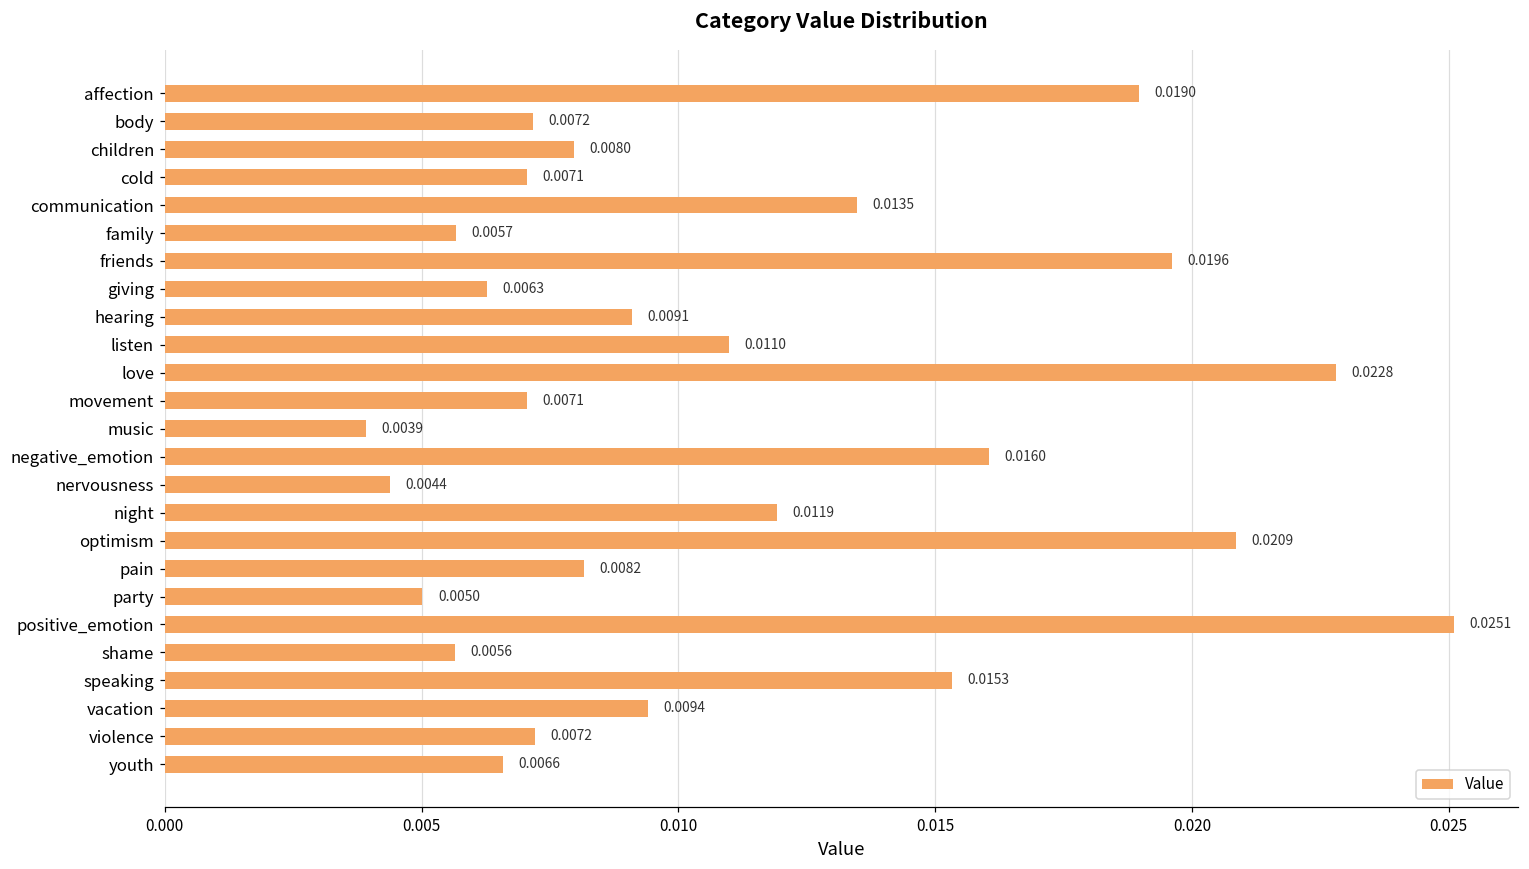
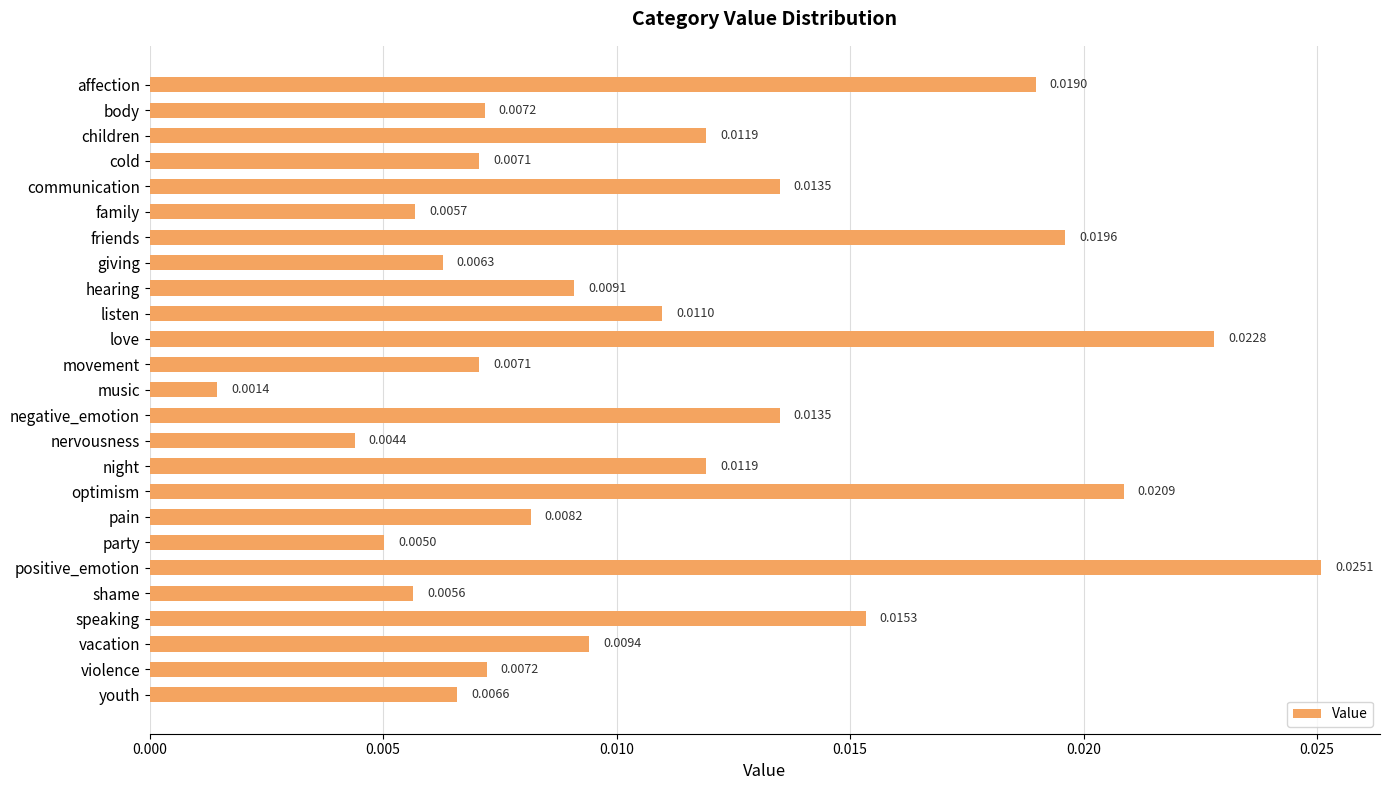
  {
    "affection": 0.0190,
    "body": 0.0072,
-   "children": 0.0080,
+   "children": 0.0119,
    "cold": 0.0071,
    "communication": 0.0135,
    "family": 0.0057,
    "friends": 0.0196,
    "giving": 0.0063,
    "hearing": 0.0091,
    "listen": 0.0110,
    "love": 0.0228,
    "movement": 0.0071,
-   "music": 0.0039,
-   "negative_emotion": 0.0160,
+   "music": 0.0014,
+   "negative_emotion": 0.0135,
    "nervousness": 0.0044,
    "night": 0.0119,
    "optimism": 0.0209,
    "pain": 0.0082,
    "party": 0.0050,
    "positive_emotion": 0.0251,
    "shame": 0.0056,
    "speaking": 0.0153,
    "vacation": 0.0094,
    "violence": 0.0072,
    "youth": 0.0066
  }
